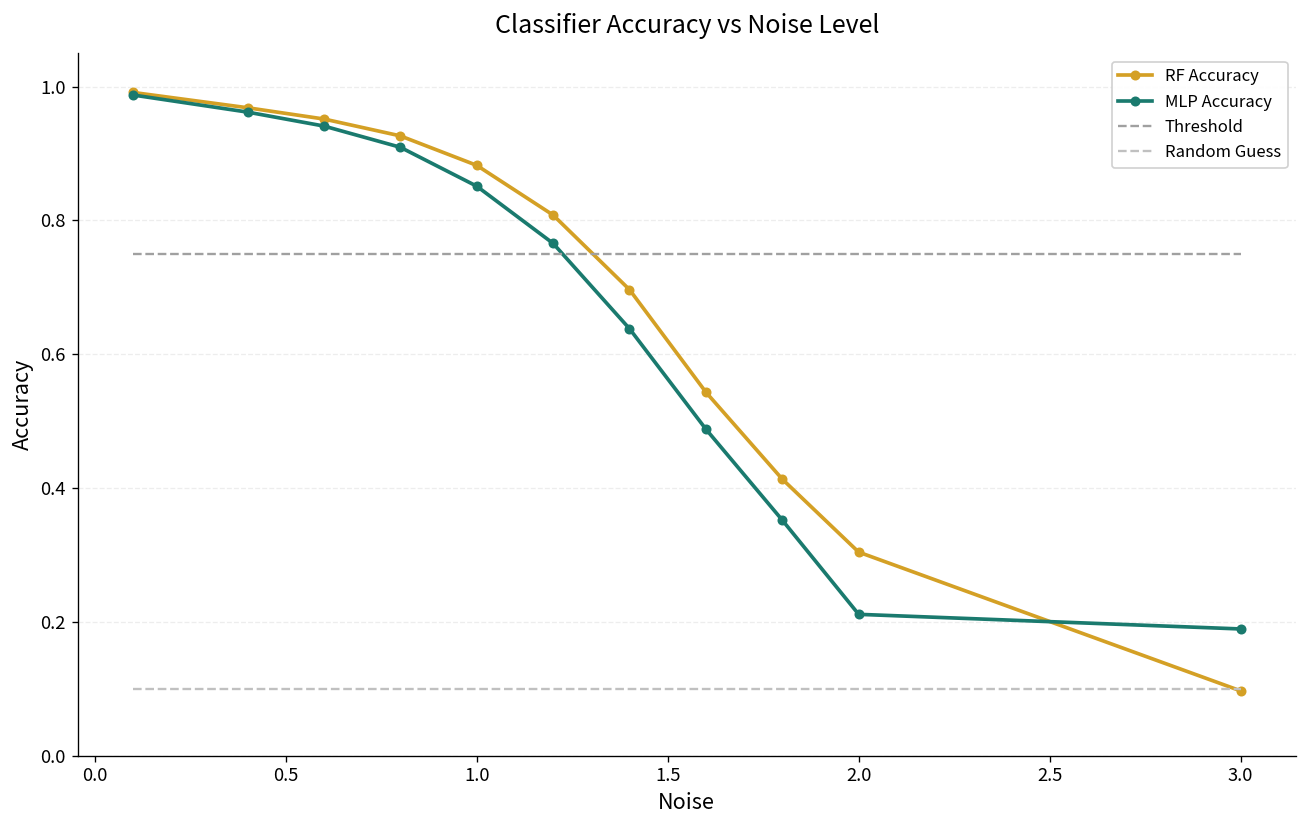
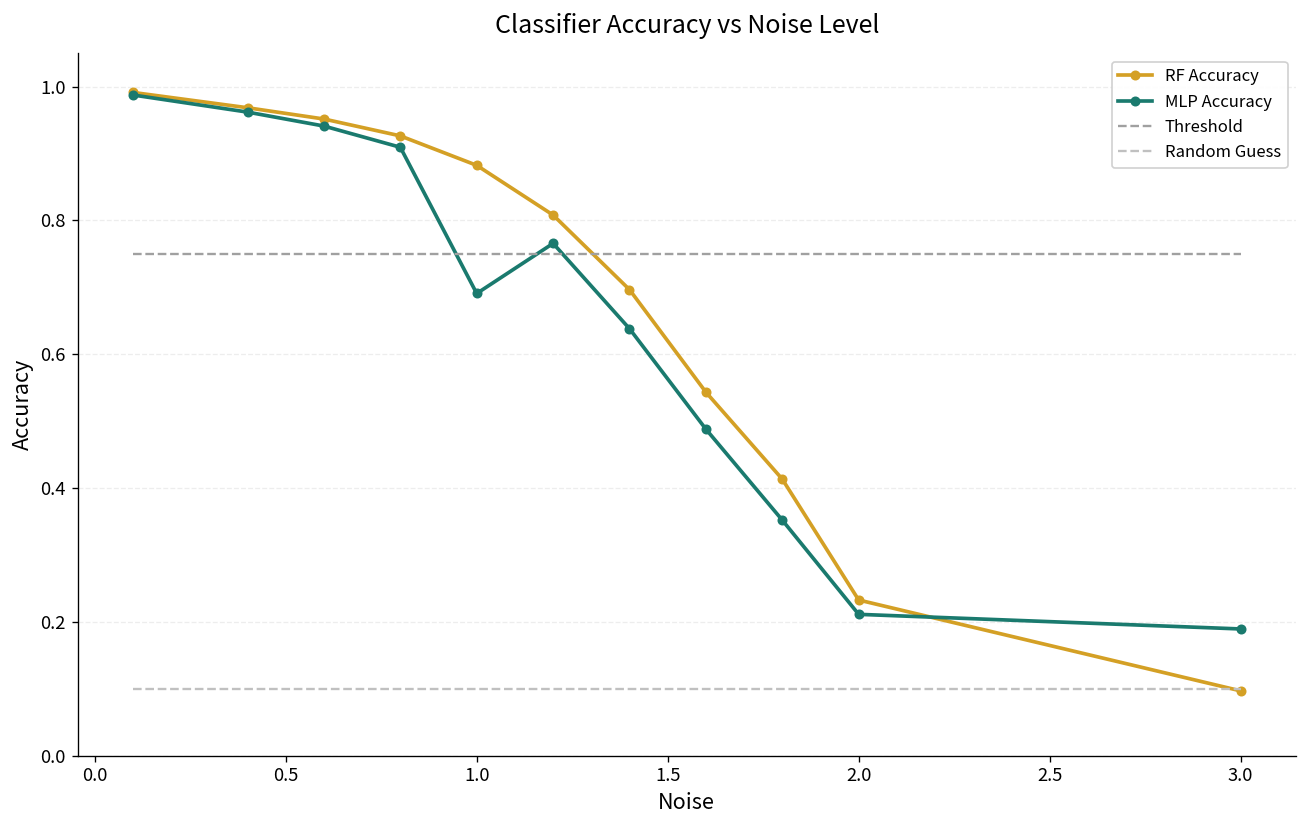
  {
    "RF Accuracy": {
      "1.0": 0.88,
-     "2.0": 0.30
+     "2.0": 0.23
    },
    "MLP Accuracy": {
-     "1.0": 0.85,
+     "1.0": 0.69,
      "2.0": 0.21,
      "3.0": 0.19
    }
  }
